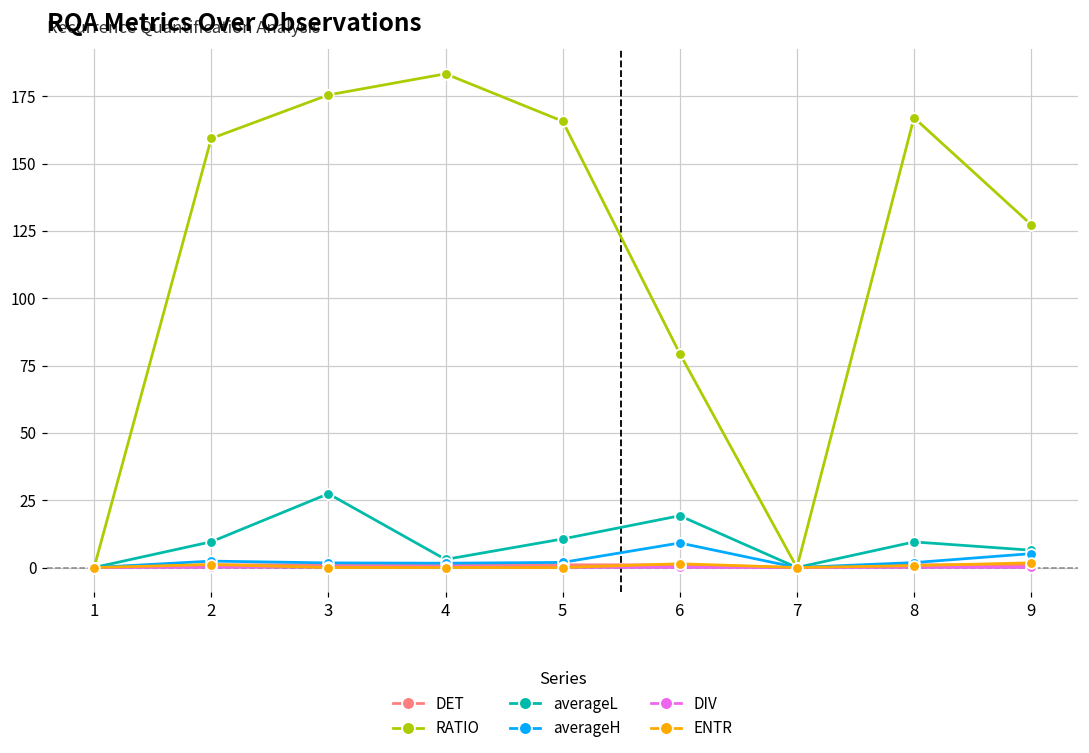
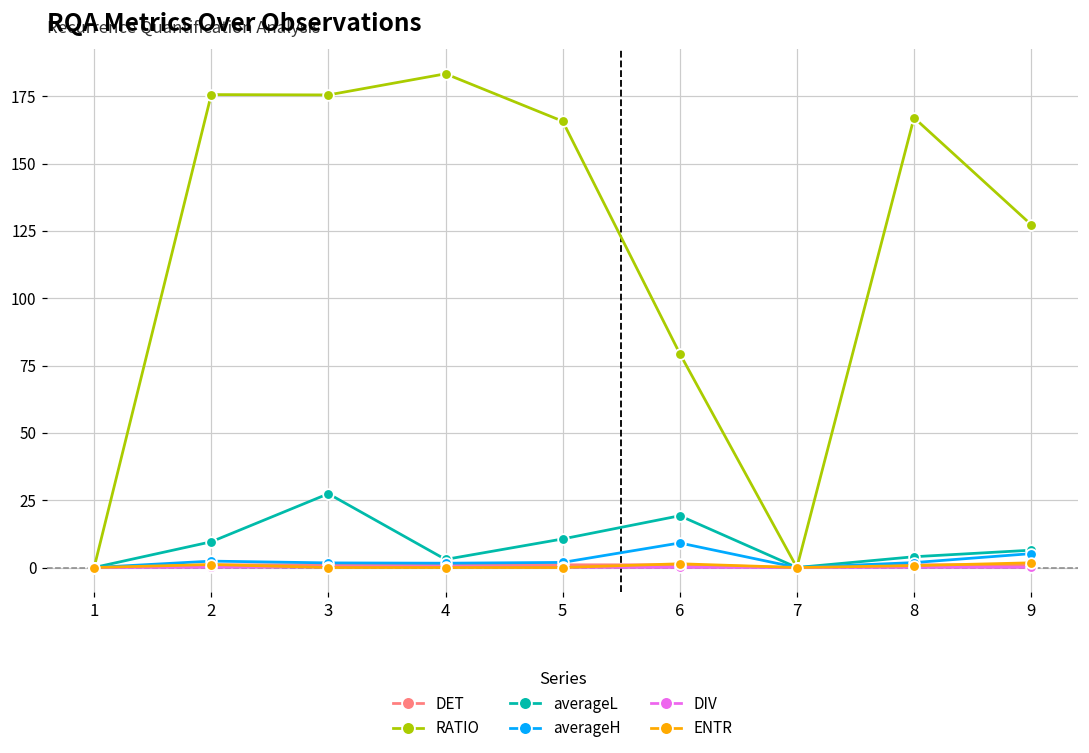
  {
    "RATIO": {
-     "2": 159,
+     "2": 176,
      "3": 175,
      "4": 183,
      "5": 166,
      "6": 79,
      "8": 167,
      "9": 127
    },
    "averageL": {
      "2": 10,
      "3": 27,
      "4": 3,
      "5": 11,
      "6": 19,
-     "8": 10,
+     "8": 4,
      "9": 6
    },
    "averageH": {
      "2": 2,
      "6": 9,
      "9": 5
    }
  }
